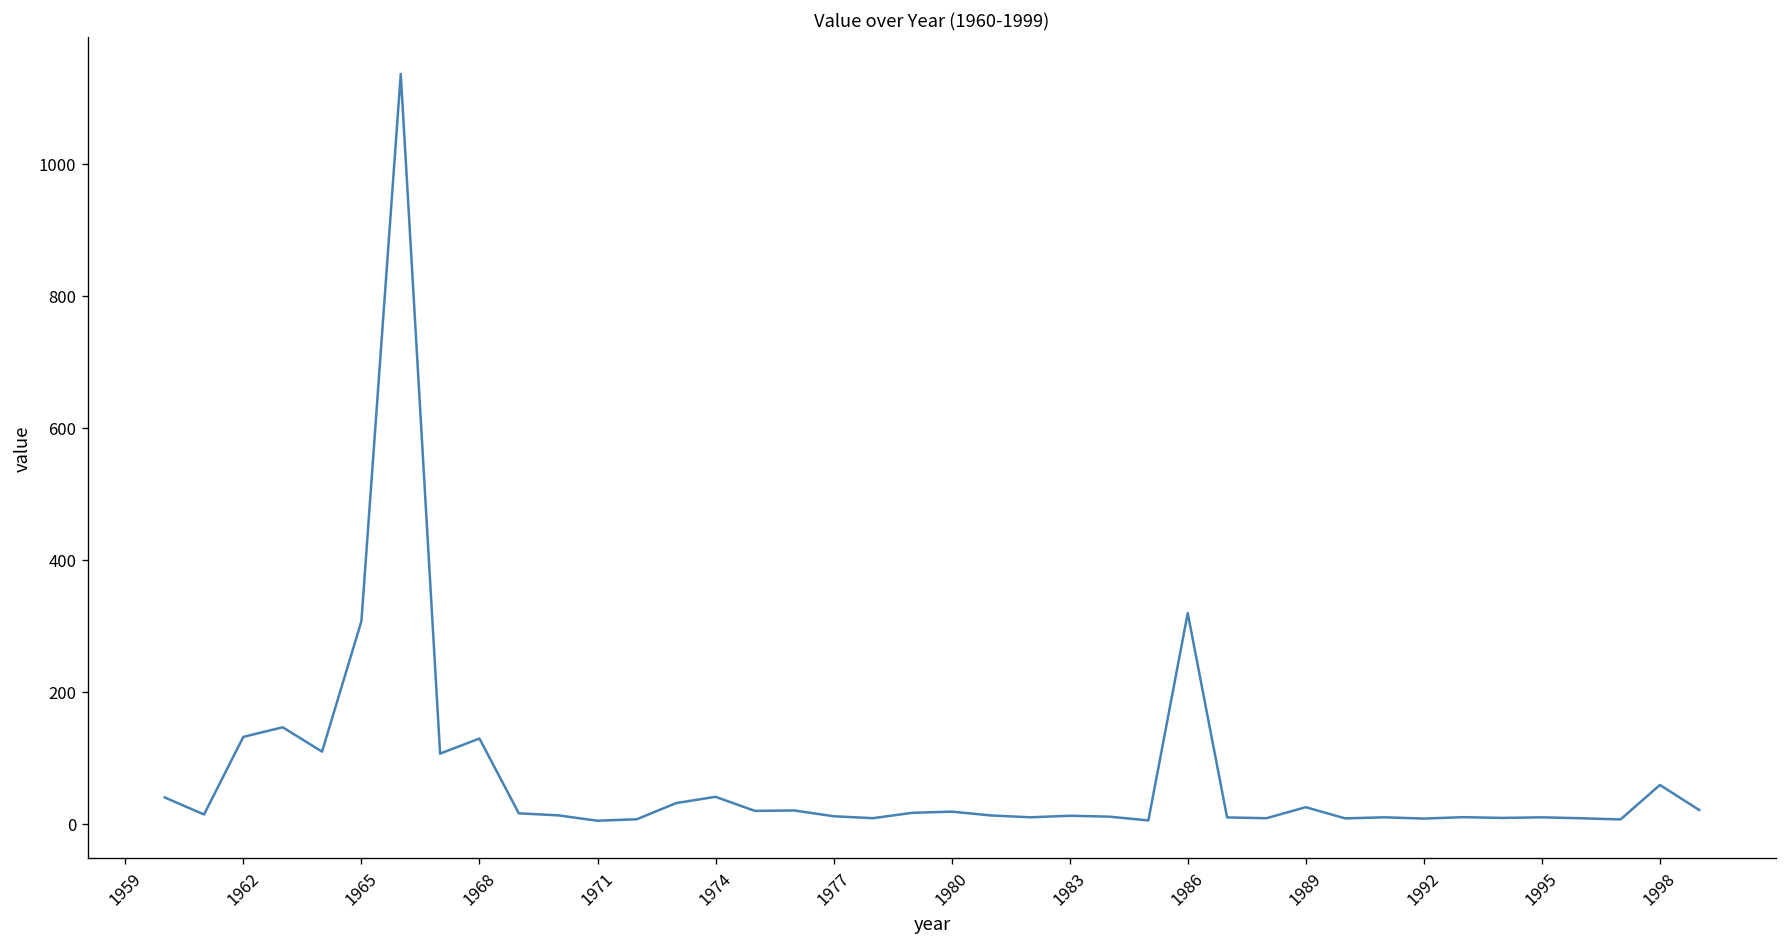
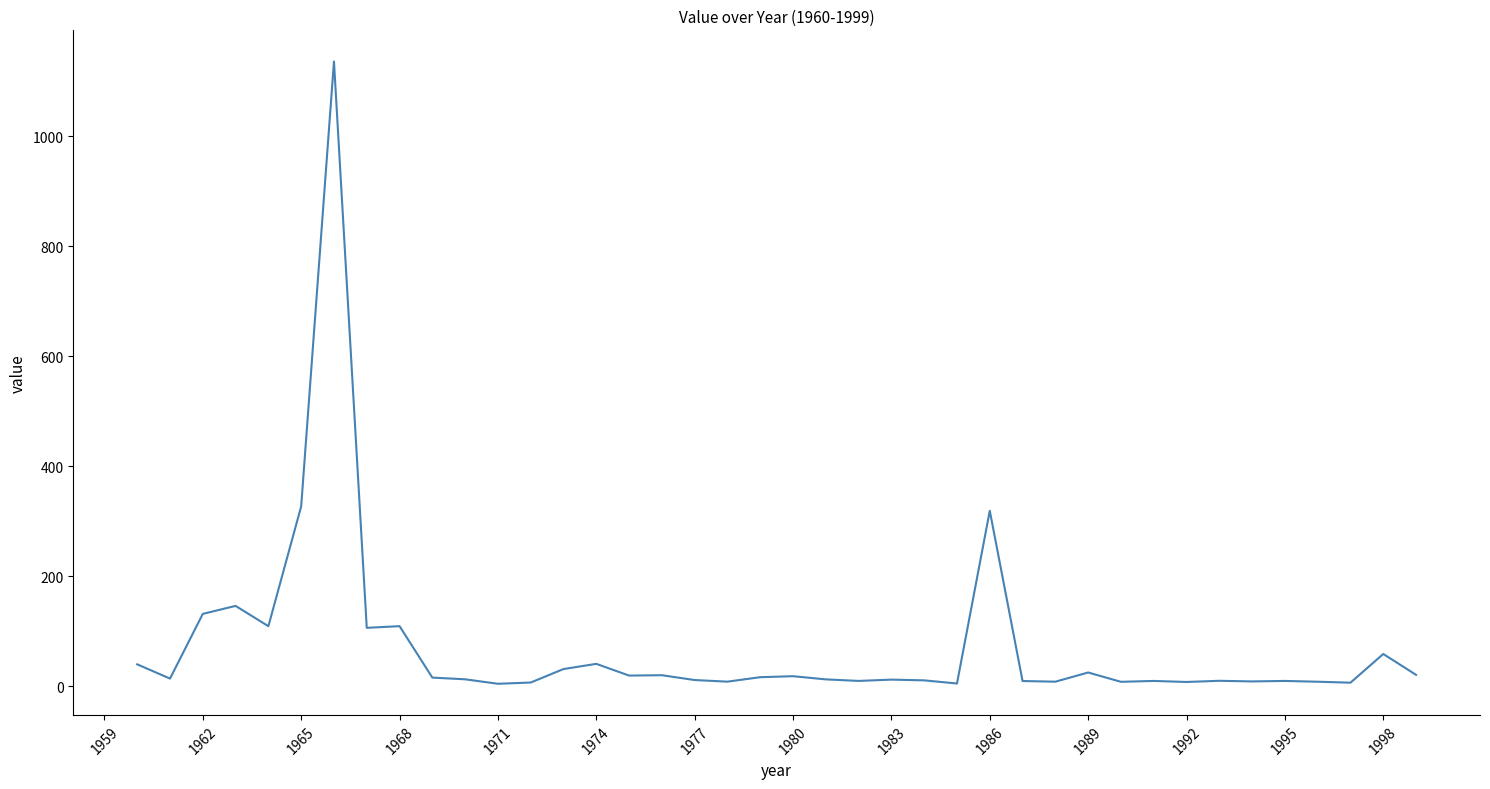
  {
    "1962": 130,
-   "1965": 310,
-   "1968": 130,
+   "1965": 330,
+   "1968": 110,
    "1971": 0,
    "1974": 40,
    "1977": 10,
    "1980": 20,
    "1983": 10,
    "1986": 320,
    "1989": 20,
    "1992": 10,
    "1995": 10,
    "1998": 60
  }
